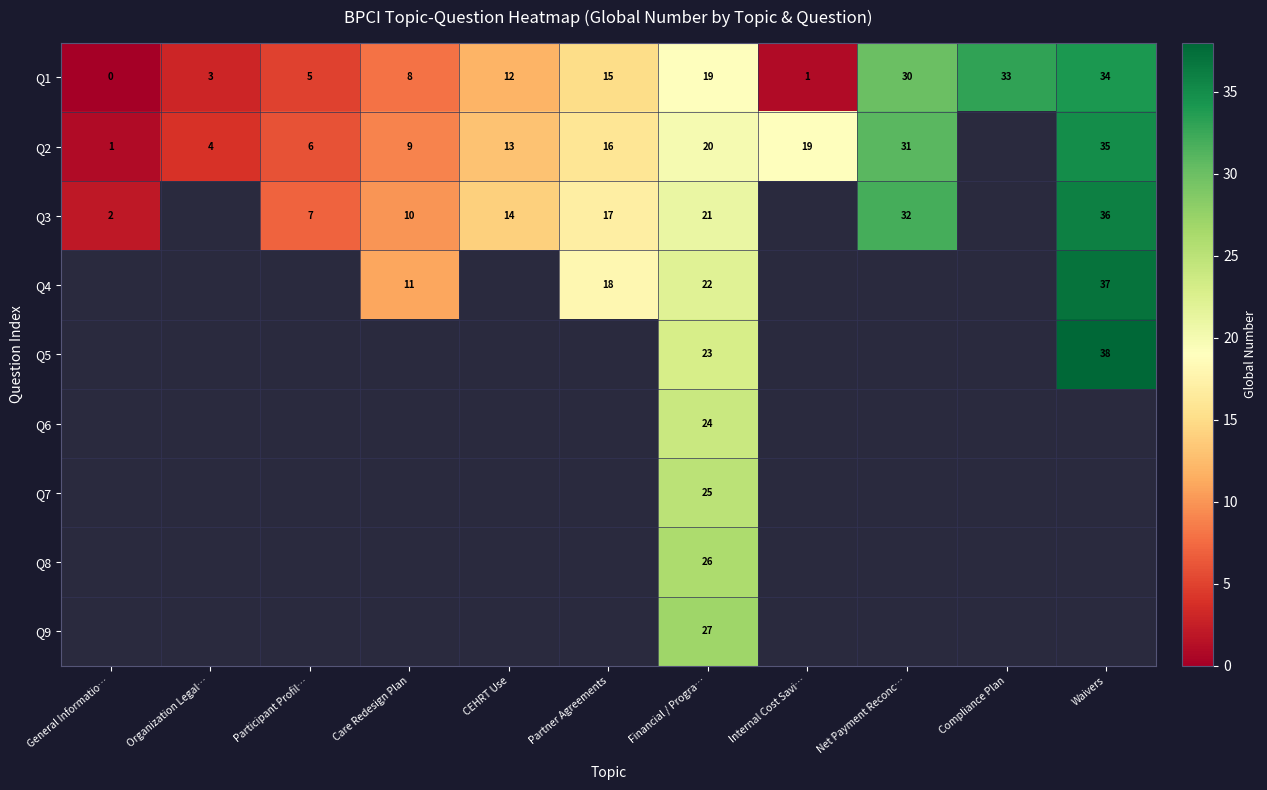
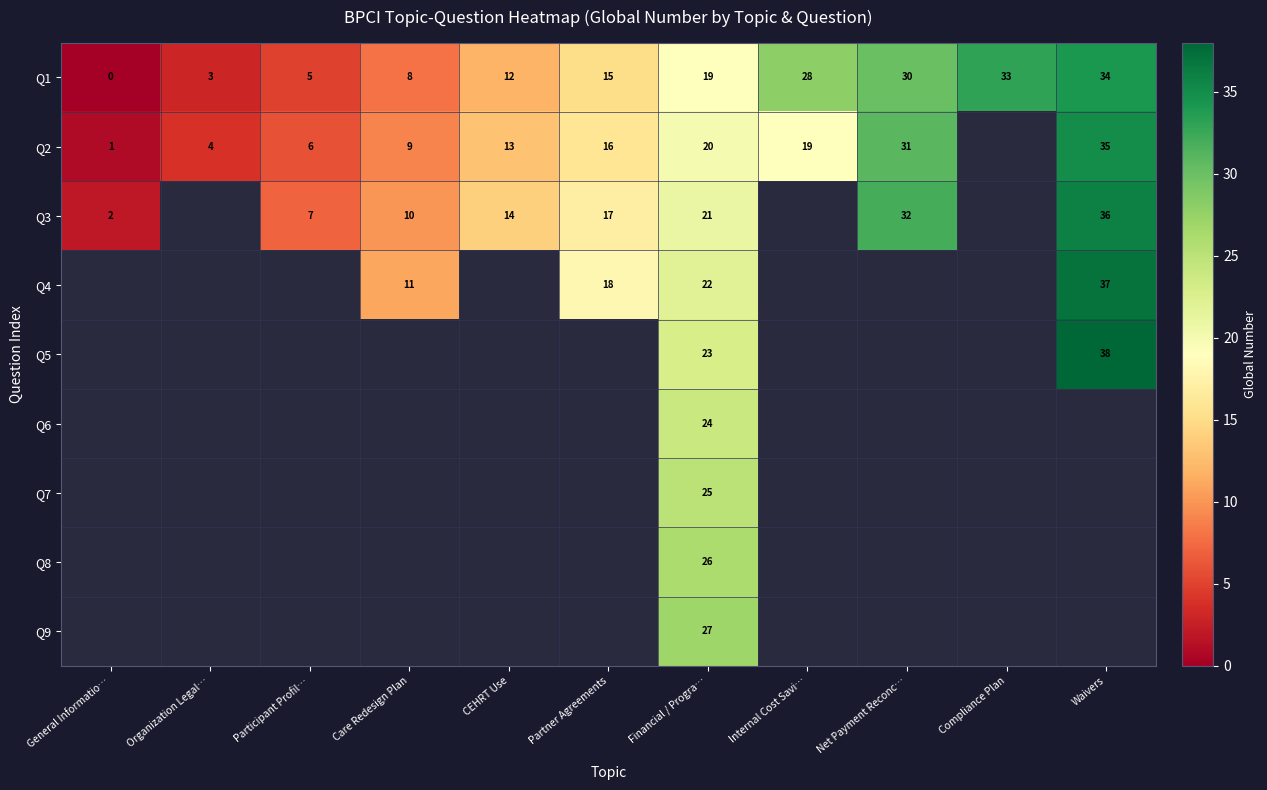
  {
    "Q1": {
      "General Informatio…": 0,
      "Organization Legal…": 3,
      "Participant Profil…": 5,
      "Care Redesign Plan": 8,
      "CEHRT Use": 12,
      "Partner Agreements": 15,
      "Financial / Progra…": 19,
-     "Internal Cost Savi…": 1,
+     "Internal Cost Savi…": 28,
      "Net Payment Reconc…": 30,
      "Compliance Plan": 33,
      "Waivers": 34
    },
    "Q2": {
      "General Informatio…": 1,
      "Organization Legal…": 4,
      "Participant Profil…": 6,
      "Care Redesign Plan": 9,
      "CEHRT Use": 13,
      "Partner Agreements": 16,
      "Financial / Progra…": 20,
      "Internal Cost Savi…": 19,
      "Net Payment Reconc…": 31,
      "Waivers": 35
    },
    "Q3": {
      "General Informatio…": 2,
      "Participant Profil…": 7,
      "Care Redesign Plan": 10,
      "CEHRT Use": 14,
      "Partner Agreements": 17,
      "Financial / Progra…": 21,
      "Net Payment Reconc…": 32,
      "Waivers": 36
    },
    "Q4": {
      "Care Redesign Plan": 11,
      "Partner Agreements": 18,
      "Financial / Progra…": 22,
      "Waivers": 37
    },
    "Q5": {
      "Financial / Progra…": 23,
      "Waivers": 38
    },
    "Q6": {
      "Financial / Progra…": 24
    },
    "Q7": {
      "Financial / Progra…": 25
    },
    "Q8": {
      "Financial / Progra…": 26
    },
    "Q9": {
      "Financial / Progra…": 27
    }
  }
